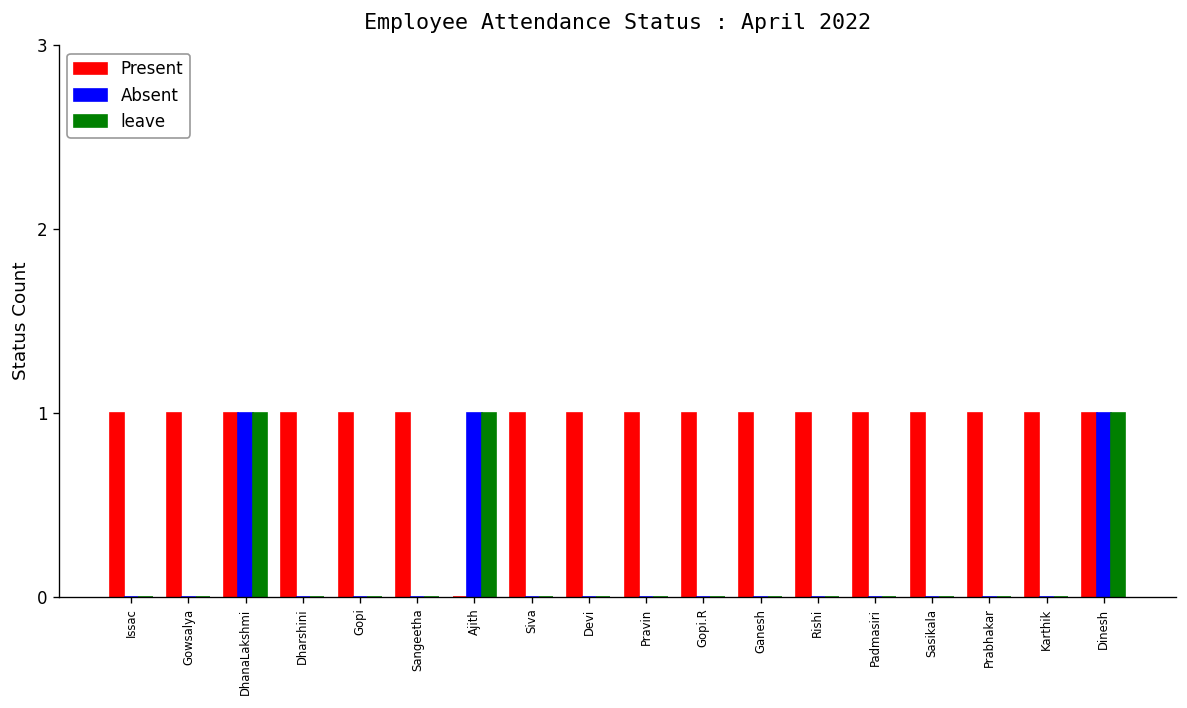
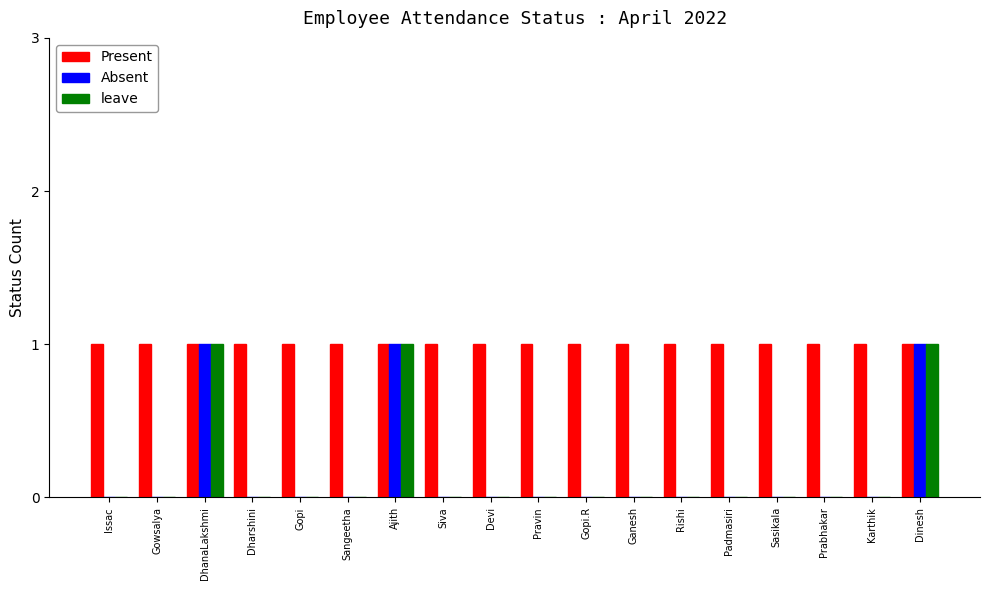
  {
    "Present": {
      "Issac": 1,
      "Gowsalya": 1,
      "DhanaLakshmi": 1,
      "Dharshini": 1,
      "Gopi": 1,
      "Sangeetha": 1,
-     "Ajith": 0,
+     "Ajith": 1,
      "Siva": 1,
      "Devi": 1,
      "Pravin": 1,
      "Gopi.R": 1,
      "Ganesh": 1,
      "Rishi": 1,
      "Padmasiri": 1,
      "Sasikala": 1,
      "Prabhakar": 1,
      "Karthik": 1,
      "Dinesh": 1
    },
    "Absent": {
      "Issac": 0,
      "Gowsalya": 0,
      "DhanaLakshmi": 1,
      "Dharshini": 0,
      "Gopi": 0,
      "Sangeetha": 0,
      "Ajith": 1,
      "Siva": 0,
      "Devi": 0,
      "Pravin": 0,
      "Gopi.R": 0,
      "Ganesh": 0,
      "Rishi": 0,
      "Padmasiri": 0,
      "Sasikala": 0,
      "Prabhakar": 0,
      "Karthik": 0,
      "Dinesh": 1
    },
    "leave": {
      "Issac": 0,
      "Gowsalya": 0,
      "DhanaLakshmi": 1,
      "Dharshini": 0,
      "Gopi": 0,
      "Sangeetha": 0,
      "Ajith": 1,
      "Siva": 0,
      "Devi": 0,
      "Pravin": 0,
      "Gopi.R": 0,
      "Ganesh": 0,
      "Rishi": 0,
      "Padmasiri": 0,
      "Sasikala": 0,
      "Prabhakar": 0,
      "Karthik": 0,
      "Dinesh": 1
    }
  }
